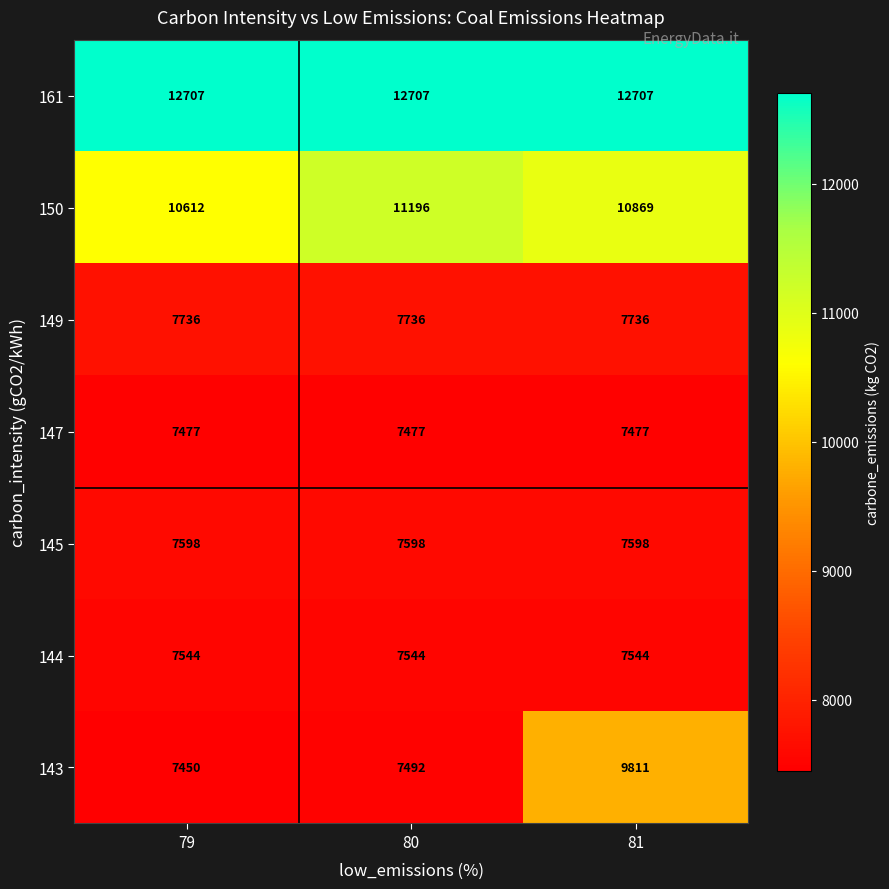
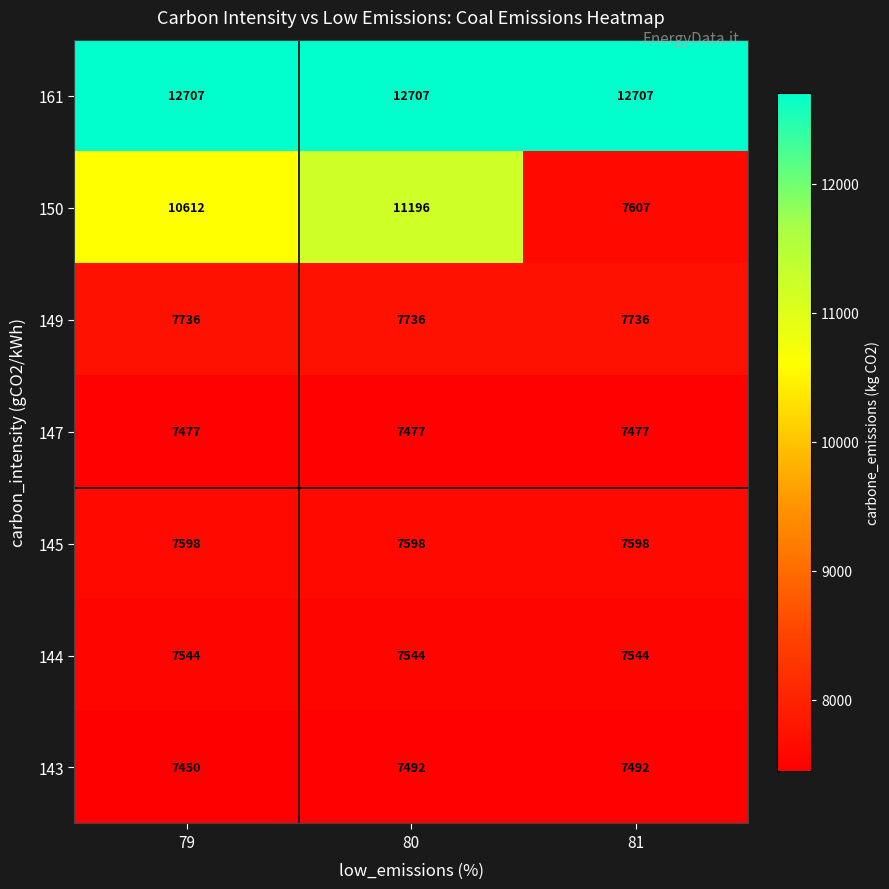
  {
    "161": {
      "79": 12707,
      "80": 12707,
      "81": 12707
    },
    "150": {
      "79": 10612,
      "80": 11196,
-     "81": 10869
+     "81": 7607
    },
    "149": {
      "79": 7736,
      "80": 7736,
      "81": 7736
    },
    "147": {
      "79": 7477,
      "80": 7477,
      "81": 7477
    },
    "145": {
      "79": 7598,
      "80": 7598,
      "81": 7598
    },
    "144": {
      "79": 7544,
      "80": 7544,
      "81": 7544
    },
    "143": {
      "79": 7450,
      "80": 7492,
-     "81": 9811
+     "81": 7492
    }
  }
